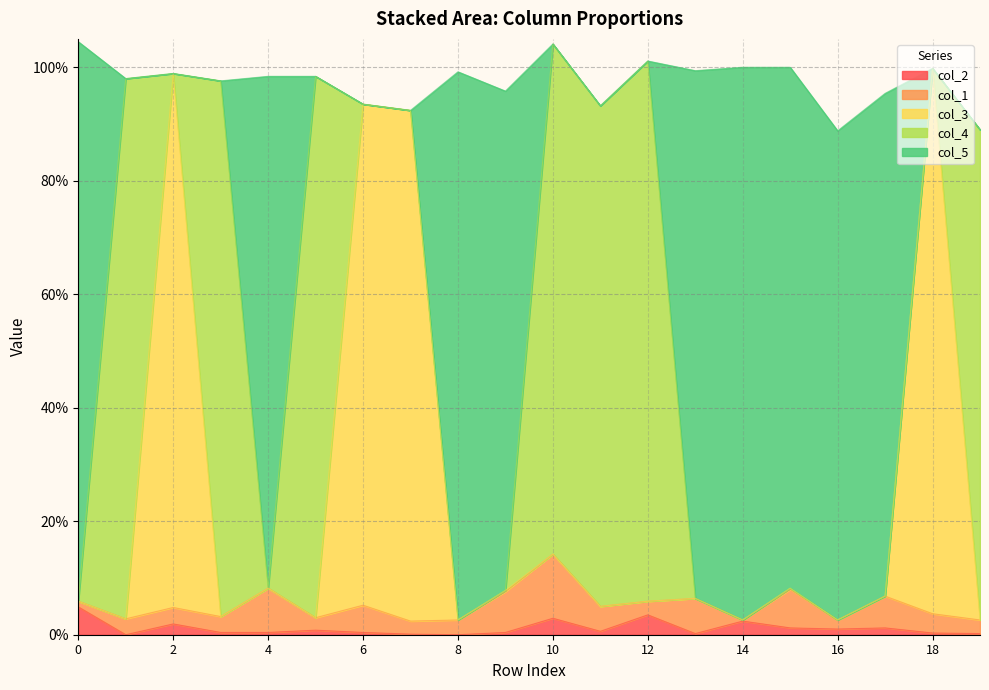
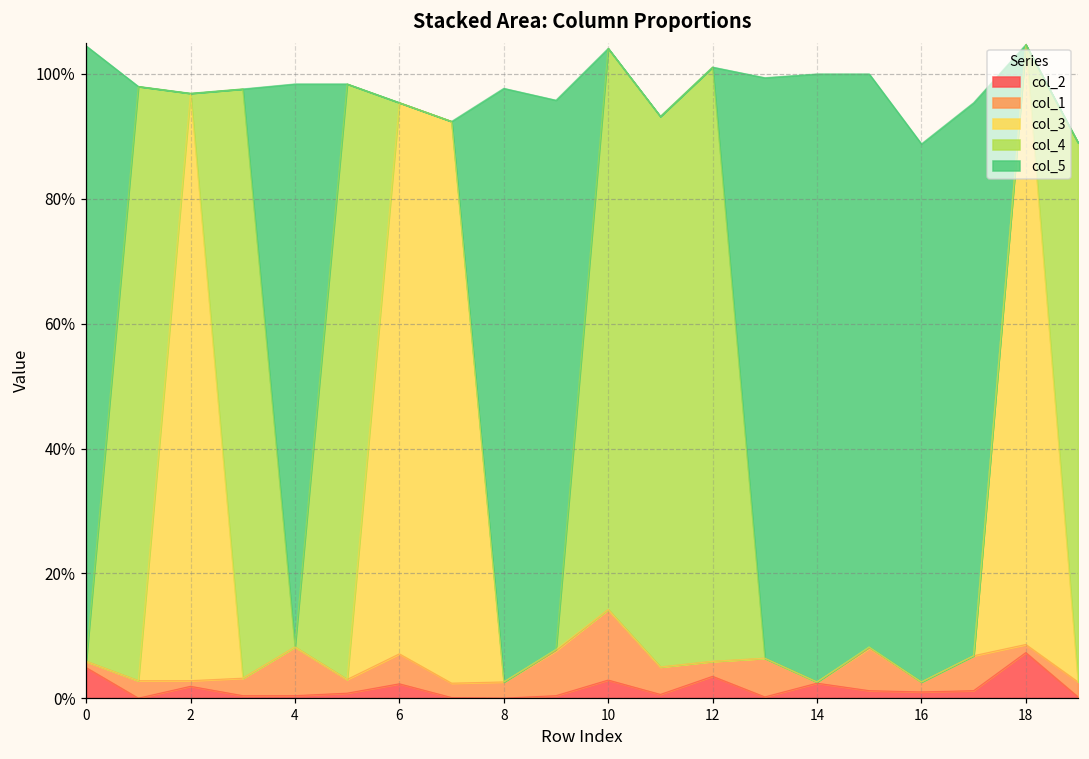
  {
    "col_2": {
      "0": "5%",
      "2": "2%",
      "4": "0%",
-     "6": "0%",
+     "6": "2%",
      "8": "0%",
      "10": "3%",
      "12": "4%",
      "16": "1%",
-     "18": "0%"
+     "18": "7%"
    },
    "col_1": {
-     "2": "3%",
+     "2": "1%",
      "6": "5%",
-     "18": "3%"
+     "18": "1%"
    },
    "col_5": {
      "0": "99%",
      "4": "90%",
-     "8": "97%",
+     "8": "95%",
      "14": "97%",
      "16": "86%"
    }
  }
